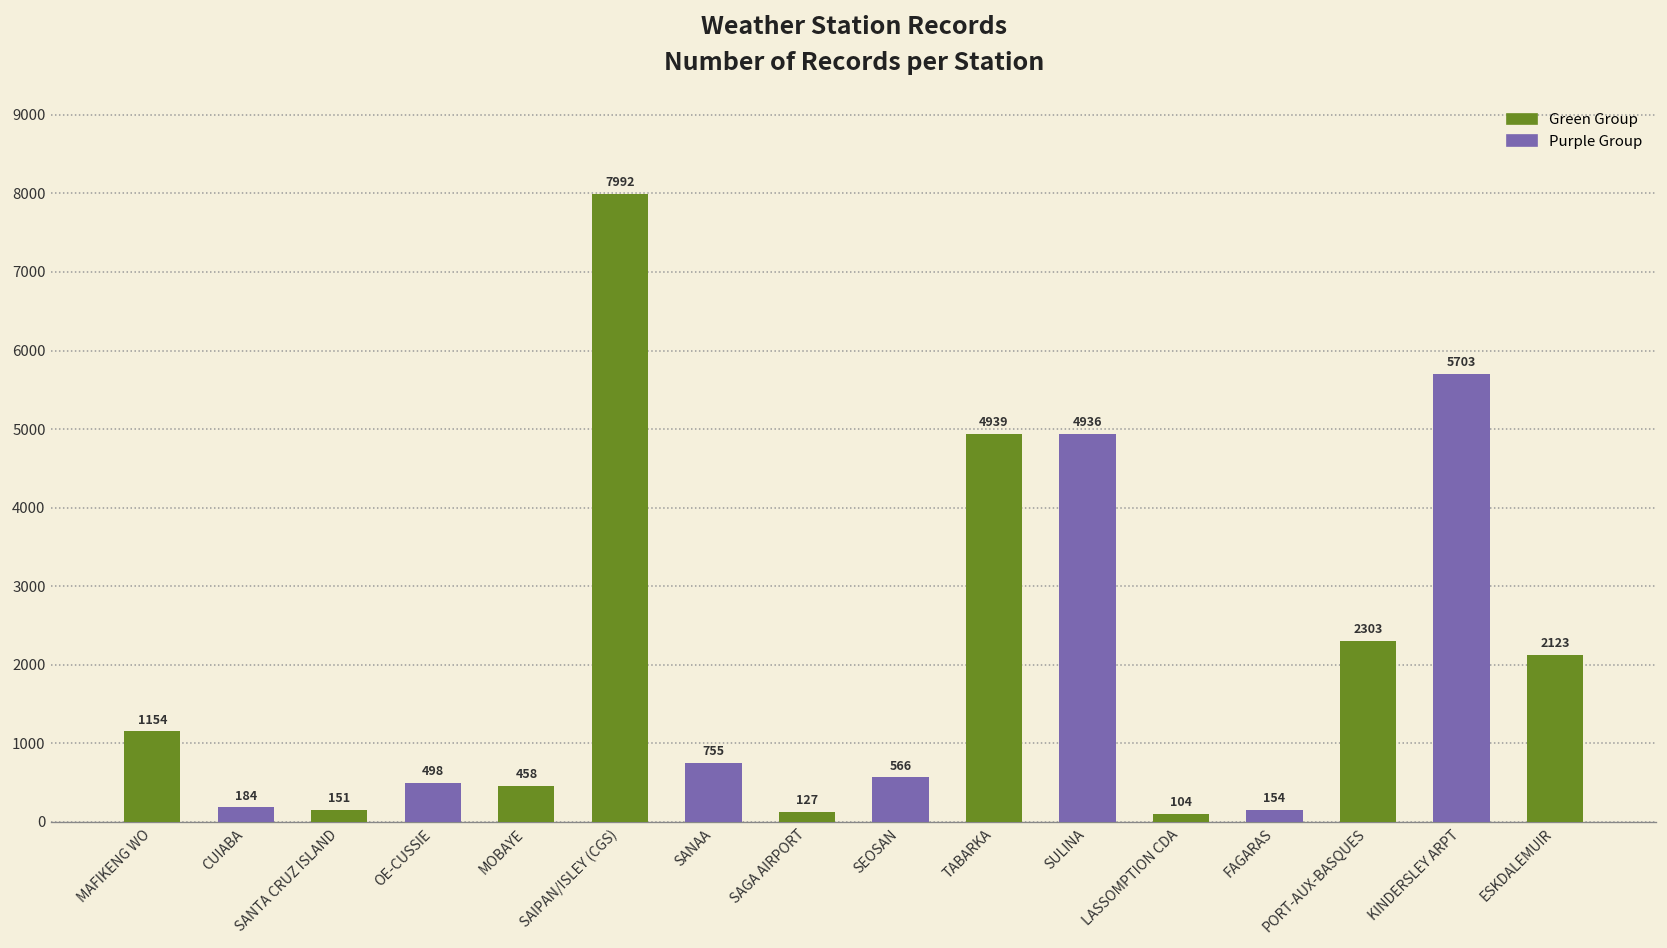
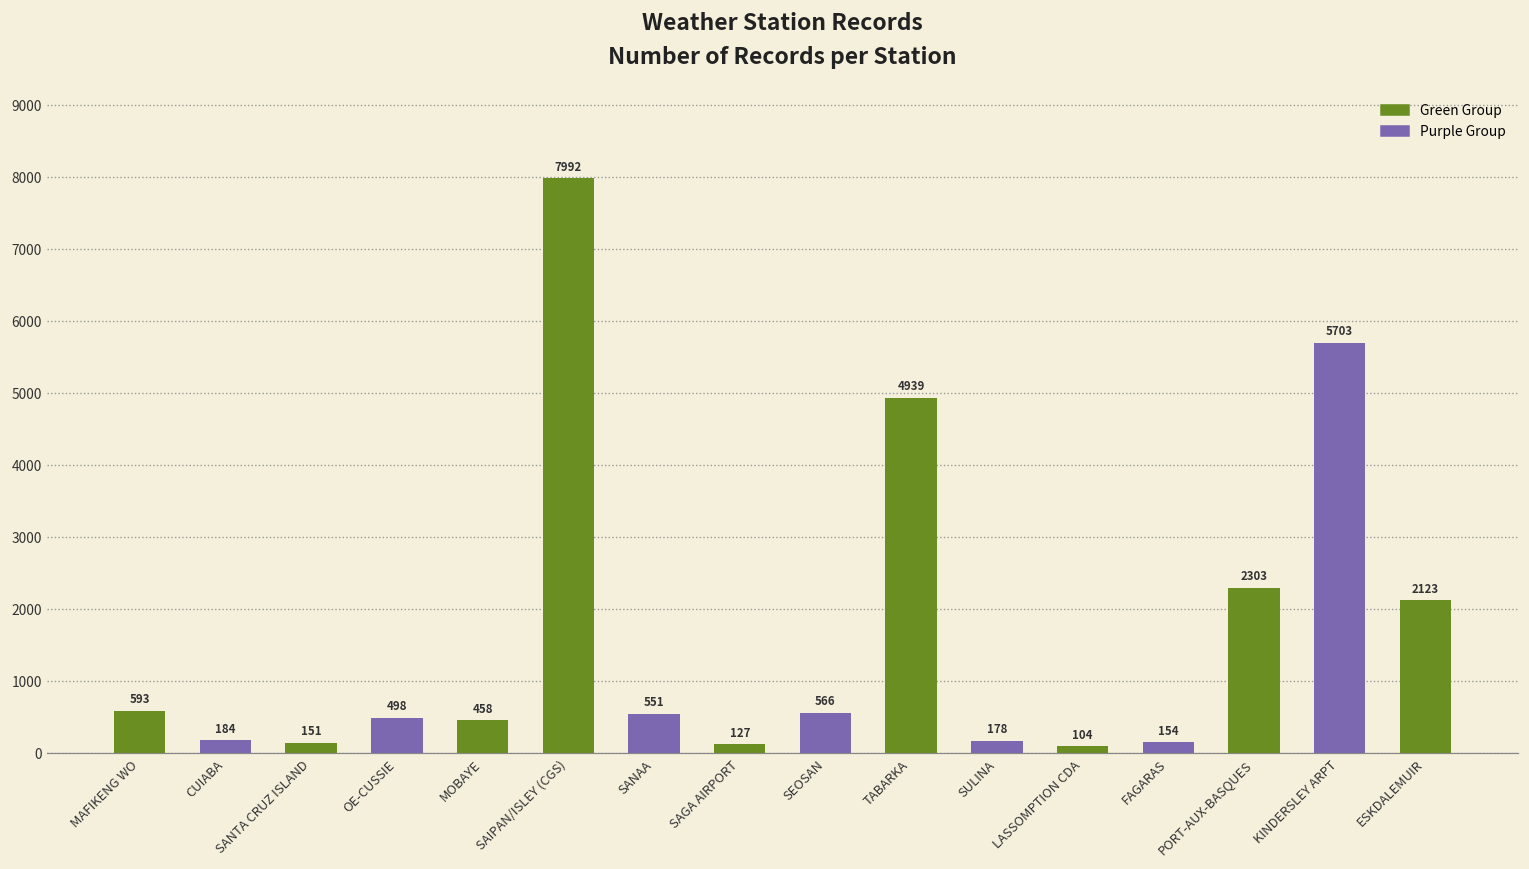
  {
-   "MAFIKENG WO": 1154,
+   "MAFIKENG WO": 593,
    "CUIABA": 184,
    "SANTA CRUZ ISLAND": 151,
    "OE-CUSSIE": 498,
    "MOBAYE": 458,
    "SAIPAN/ISLEY (CGS)": 7992,
-   "SANAA": 755,
+   "SANAA": 551,
    "SAGA AIRPORT": 127,
    "SEOSAN": 566,
    "TABARKA": 4939,
-   "SULINA": 4936,
+   "SULINA": 178,
    "LASSOMPTION CDA": 104,
    "FAGARAS": 154,
    "PORT-AUX-BASQUES": 2303,
    "KINDERSLEY ARPT": 5703,
    "ESKDALEMUIR": 2123
  }
